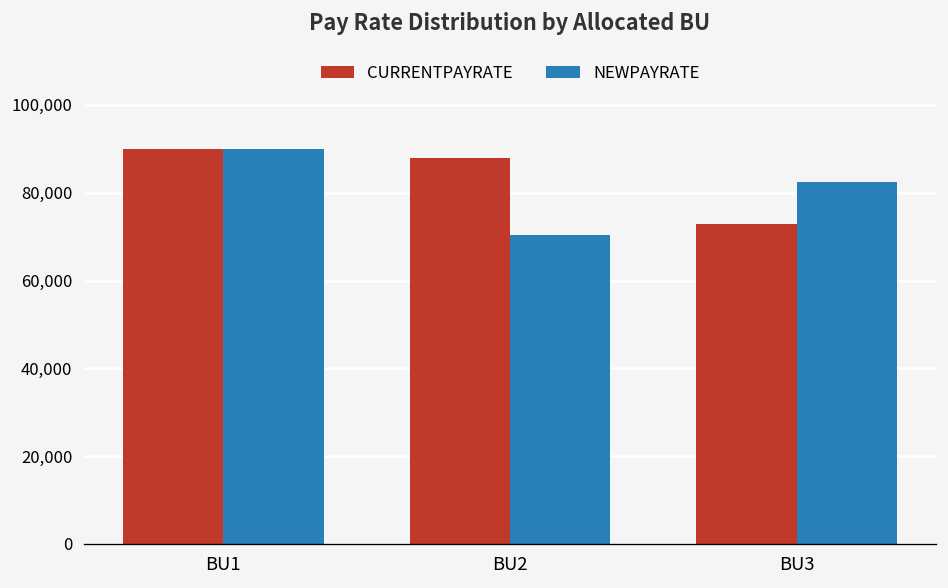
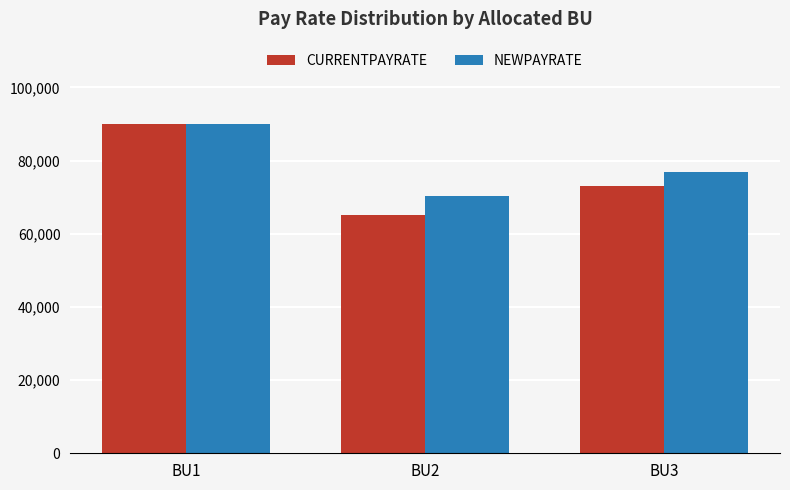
  {
    "CURRENTPAYRATE": {
      "BU1": "90,000",
-     "BU2": "88,000",
+     "BU2": "65,000",
      "BU3": "73,000"
    },
    "NEWPAYRATE": {
      "BU1": "90,000",
      "BU2": "70,000",
-     "BU3": "83,000"
+     "BU3": "77,000"
    }
  }
